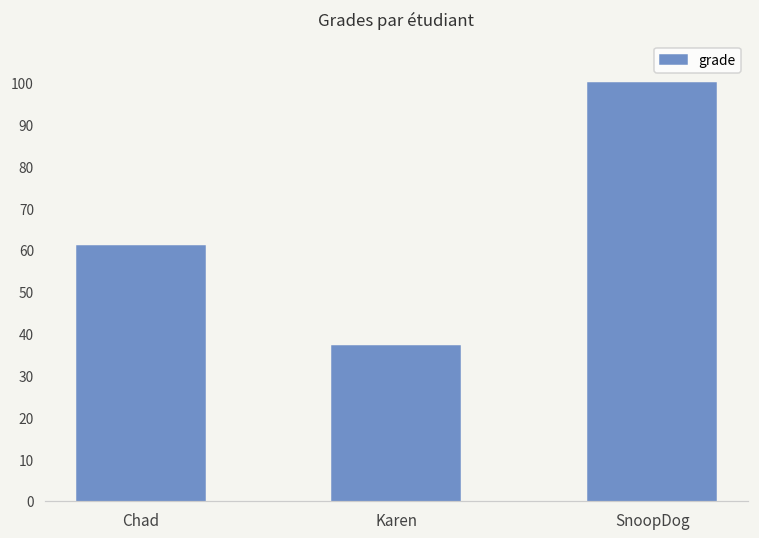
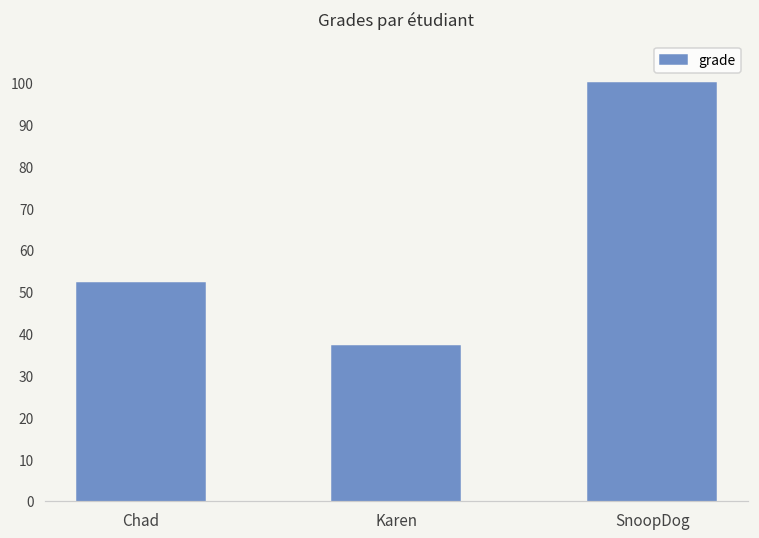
  {
-   "Chad": 61,
+   "Chad": 52,
    "Karen": 37,
    "SnoopDog": 100
  }
